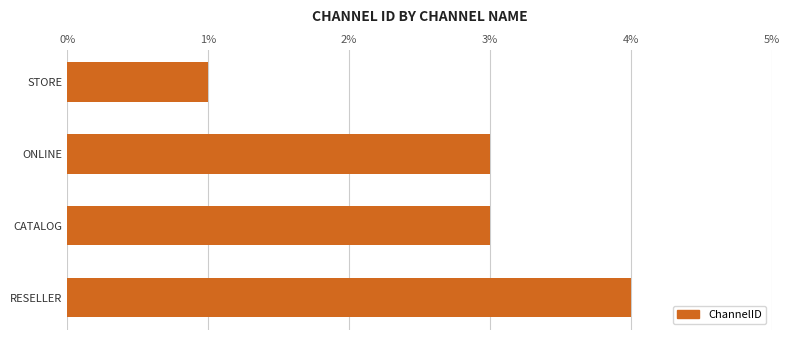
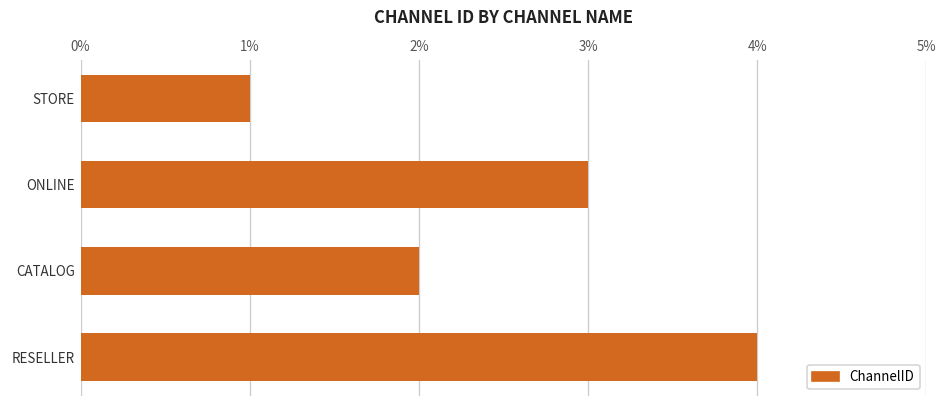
  {
    "STORE": "1%",
    "ONLINE": "3%",
-   "CATALOG": "3%",
+   "CATALOG": "2%",
    "RESELLER": "4%"
  }
